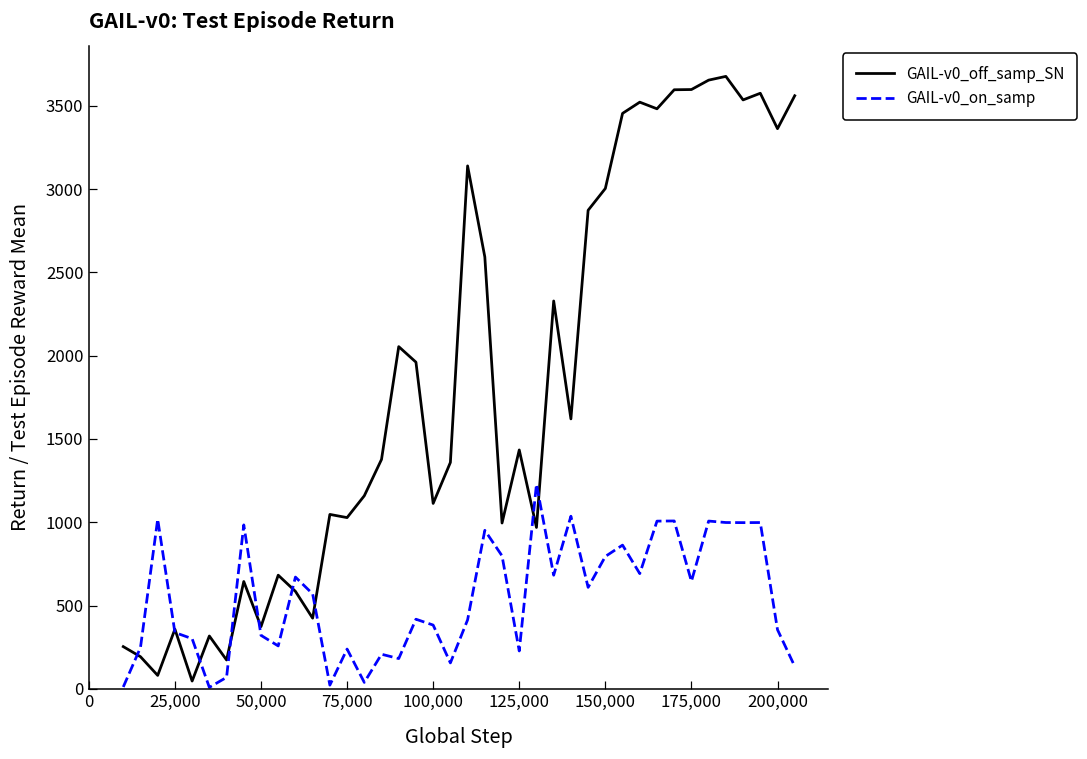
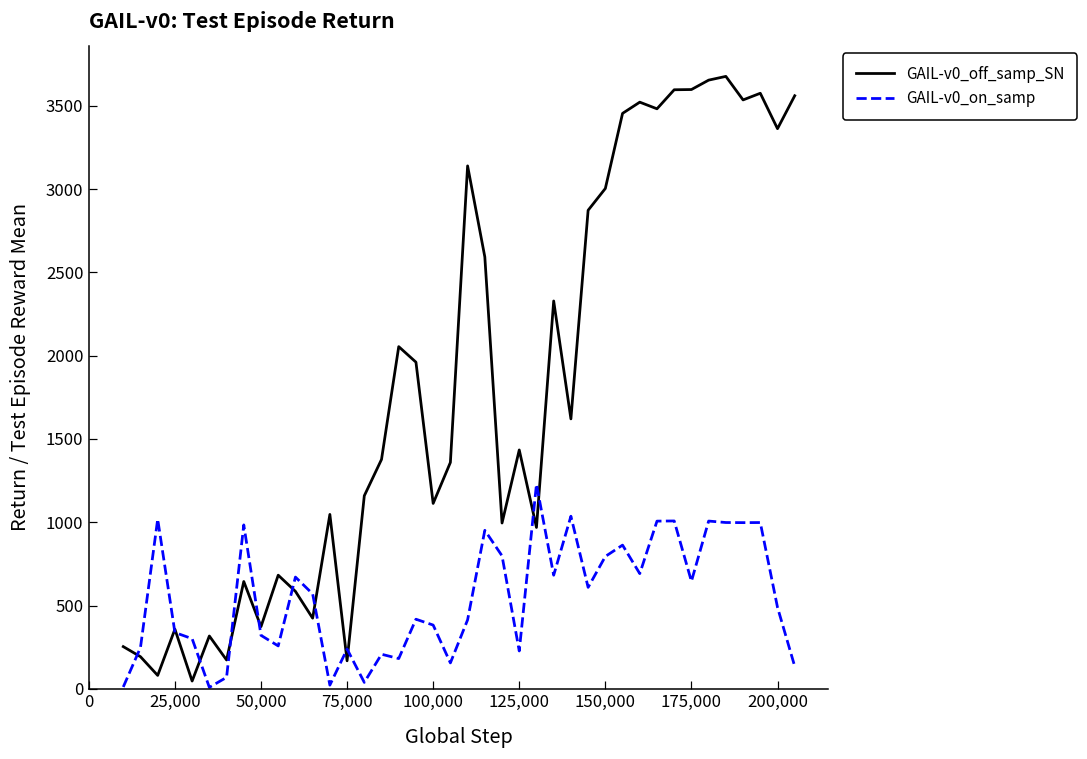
  {
    "GAIL-v0_off_samp_SN": {
      "25,000": 360,
      "50,000": 370,
-     "75,000": 1030,
+     "75,000": 170,
      "100,000": 1110,
      "125,000": 1430,
      "150,000": 3000,
      "175,000": 3600,
      "200,000": 3360
    },
    "GAIL-v0_on_samp": {
      "25,000": 340,
      "50,000": 320,
      "75,000": 240,
      "100,000": 380,
      "125,000": 230,
      "150,000": 790,
      "175,000": 650,
-     "200,000": 360
+     "200,000": 490
    }
  }
